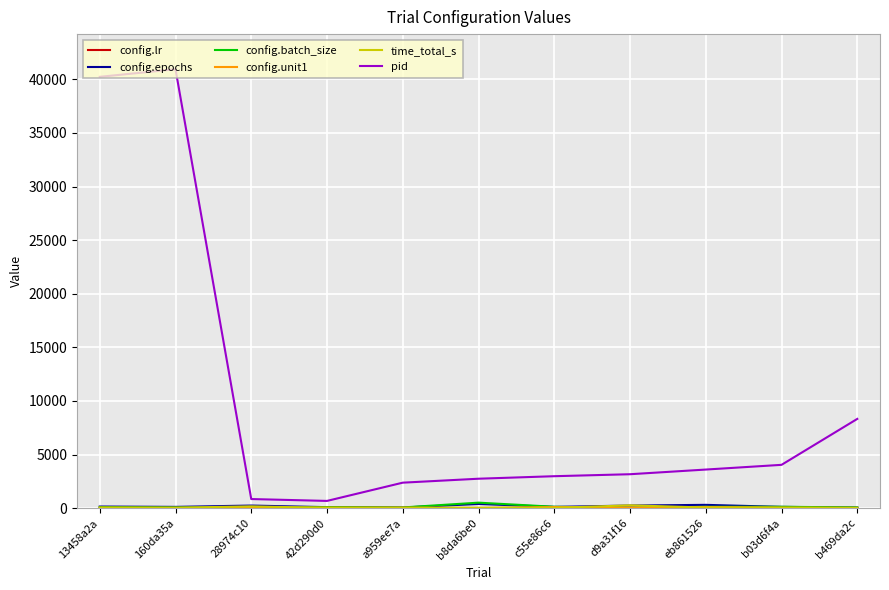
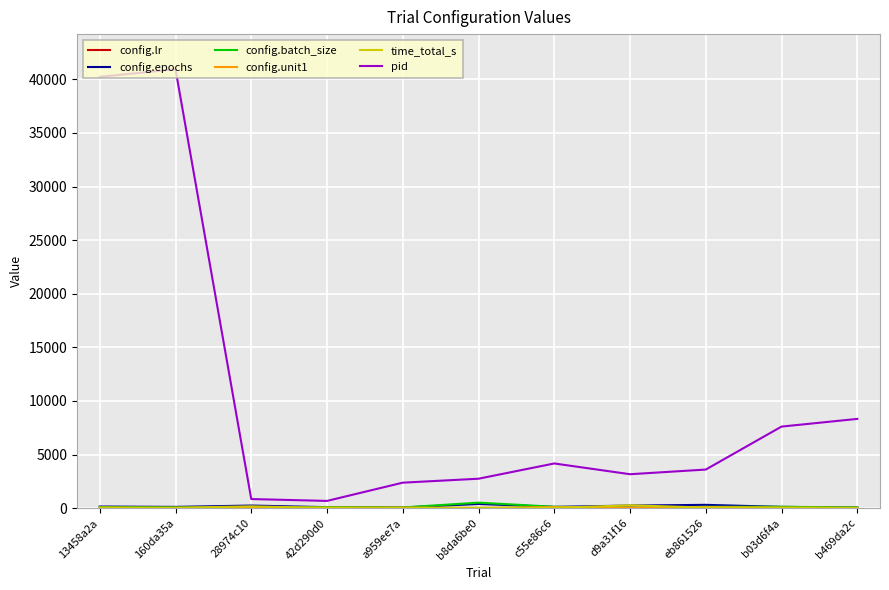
  {
    "pid": {
      "28974c10": 800,
      "42d290d0": 700,
      "a959ee7a": 2400,
      "b8da6be0": 2700,
-     "c55e86c6": 3000,
+     "c55e86c6": 4200,
      "d9a31f16": 3200,
      "eb861526": 3600,
-     "b03d6f4a": 4000,
+     "b03d6f4a": 7600,
      "b469da2c": 8300
    }
  }
